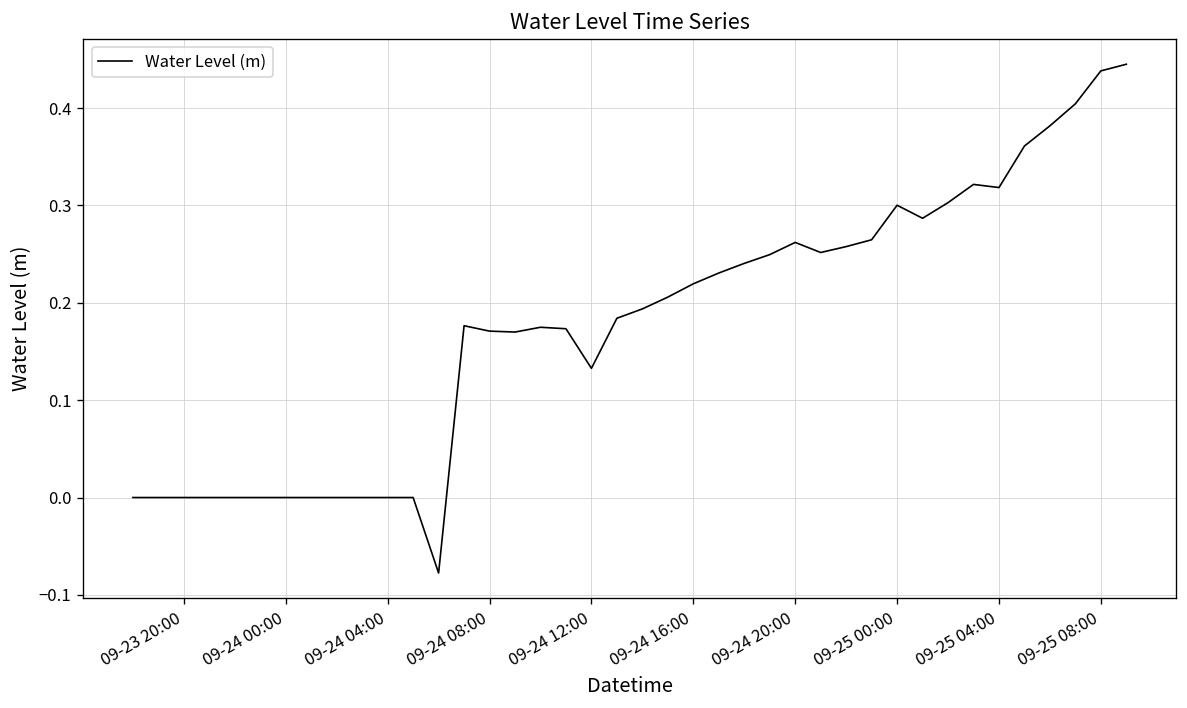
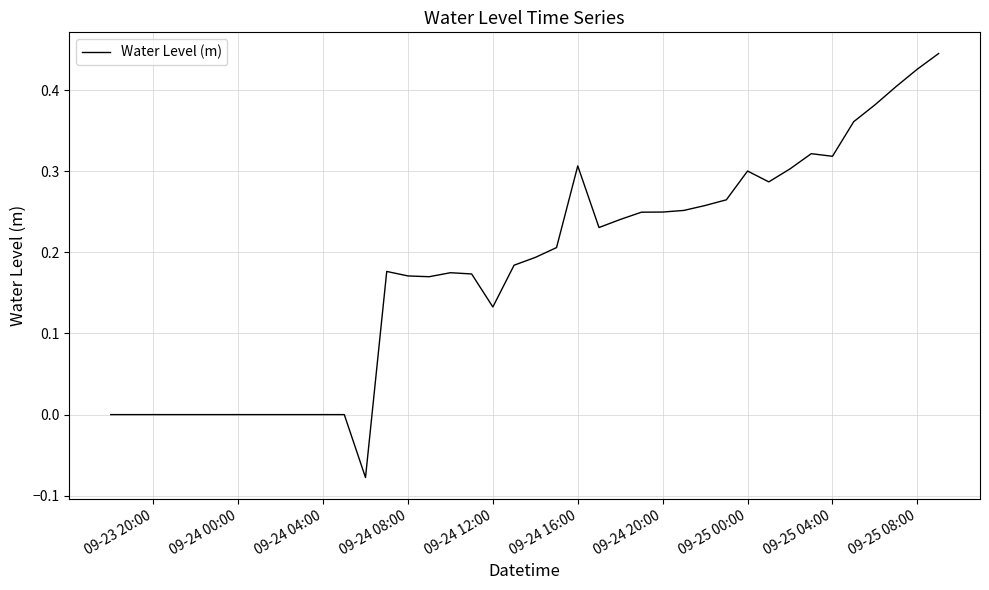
  {
    "09-23 20:00": 0.00,
    "09-24 00:00": 0.00,
    "09-24 04:00": 0.00,
    "09-24 08:00": 0.17,
    "09-24 12:00": 0.13,
-   "09-24 16:00": 0.22,
-   "09-24 20:00": 0.26,
+   "09-24 16:00": 0.31,
+   "09-24 20:00": 0.25,
    "09-25 00:00": 0.30,
    "09-25 04:00": 0.32,
-   "09-25 08:00": 0.44
+   "09-25 08:00": 0.43
  }
